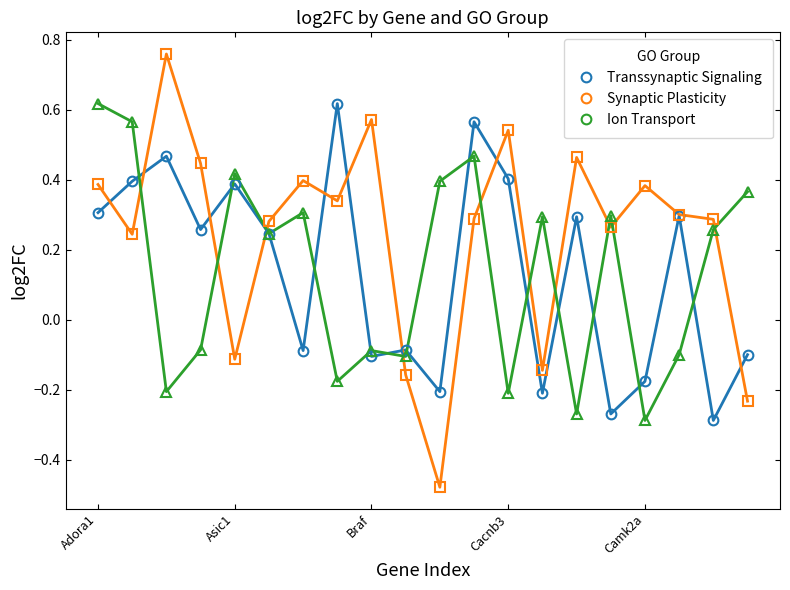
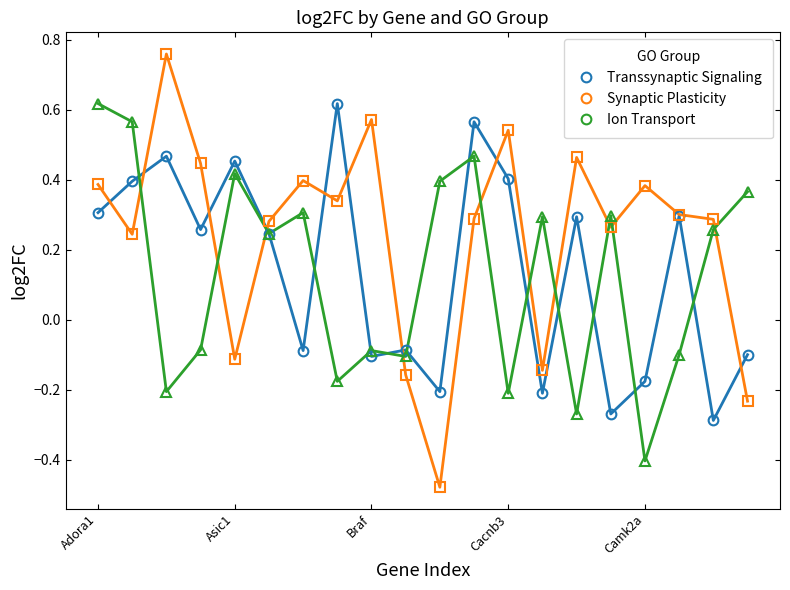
  {
    "Transsynaptic Signaling": {
      "Adora1": 0.31,
-     "Asic1": 0.39,
+     "Asic1": 0.45,
      "Braf": -0.10,
      "Cacnb3": 0.40,
      "Camk2a": -0.18
    },
    "Synaptic Plasticity": {
      "Adora1": 0.39,
      "Asic1": -0.11,
      "Braf": 0.57,
      "Cacnb3": 0.54,
      "Camk2a": 0.38
    },
    "Ion Transport": {
      "Adora1": 0.62,
      "Asic1": 0.42,
      "Braf": -0.09,
      "Cacnb3": -0.21,
-     "Camk2a": -0.29
+     "Camk2a": -0.40
    }
  }
